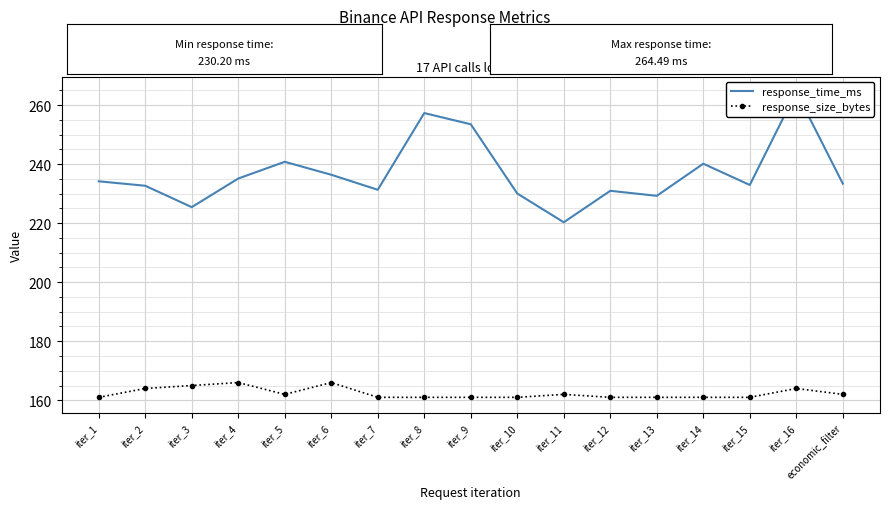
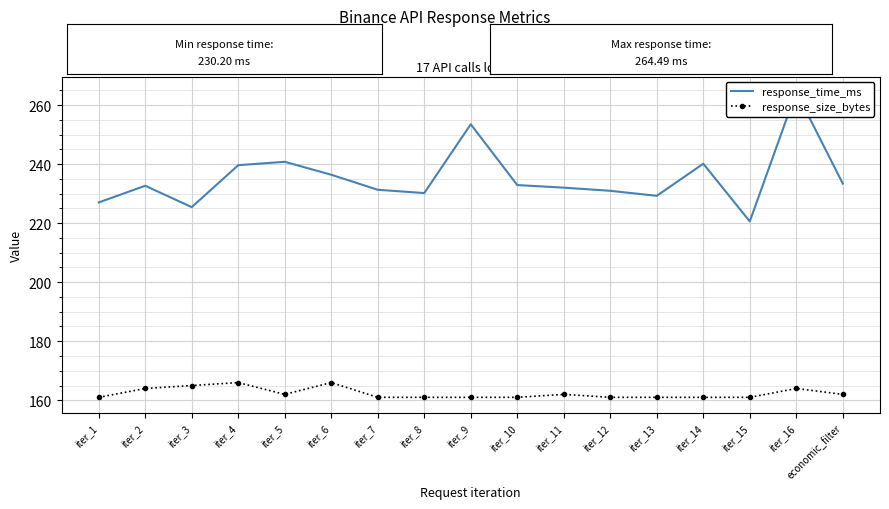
  {
    "response_time_ms": {
-     "iter_1": 234,
+     "iter_1": 227,
      "iter_2": 233,
      "iter_3": 225,
-     "iter_4": 235,
+     "iter_4": 240,
      "iter_5": 241,
      "iter_6": 236,
      "iter_7": 231,
-     "iter_8": 257,
+     "iter_8": 230,
      "iter_9": 254,
-     "iter_10": 230,
-     "iter_11": 220,
+     "iter_10": 233,
+     "iter_11": 232,
      "iter_12": 231,
      "iter_13": 229,
      "iter_14": 240,
-     "iter_15": 233,
+     "iter_15": 221,
      "economic_filter": 233
    },
    "response_size_bytes": {
      "iter_1": 161,
      "iter_2": 164,
      "iter_3": 165,
      "iter_4": 166,
      "iter_5": 162,
      "iter_6": 166,
      "iter_7": 161,
      "iter_8": 161,
      "iter_9": 161,
      "iter_10": 161,
      "iter_11": 162,
      "iter_12": 161,
      "iter_13": 161,
      "iter_14": 161,
      "iter_15": 161,
      "iter_16": 164,
      "economic_filter": 162
    }
  }
